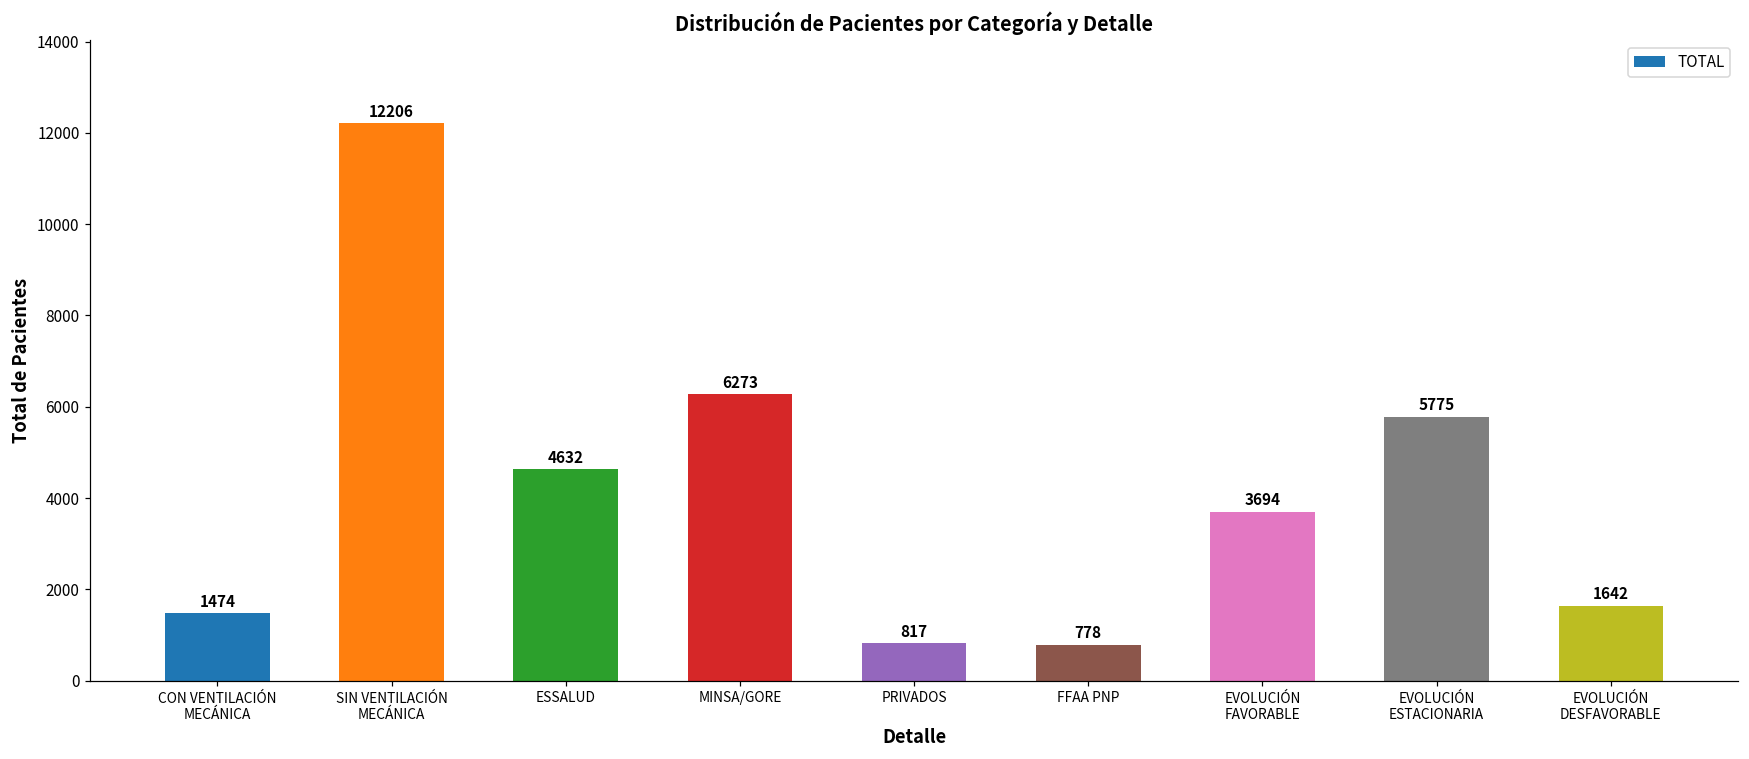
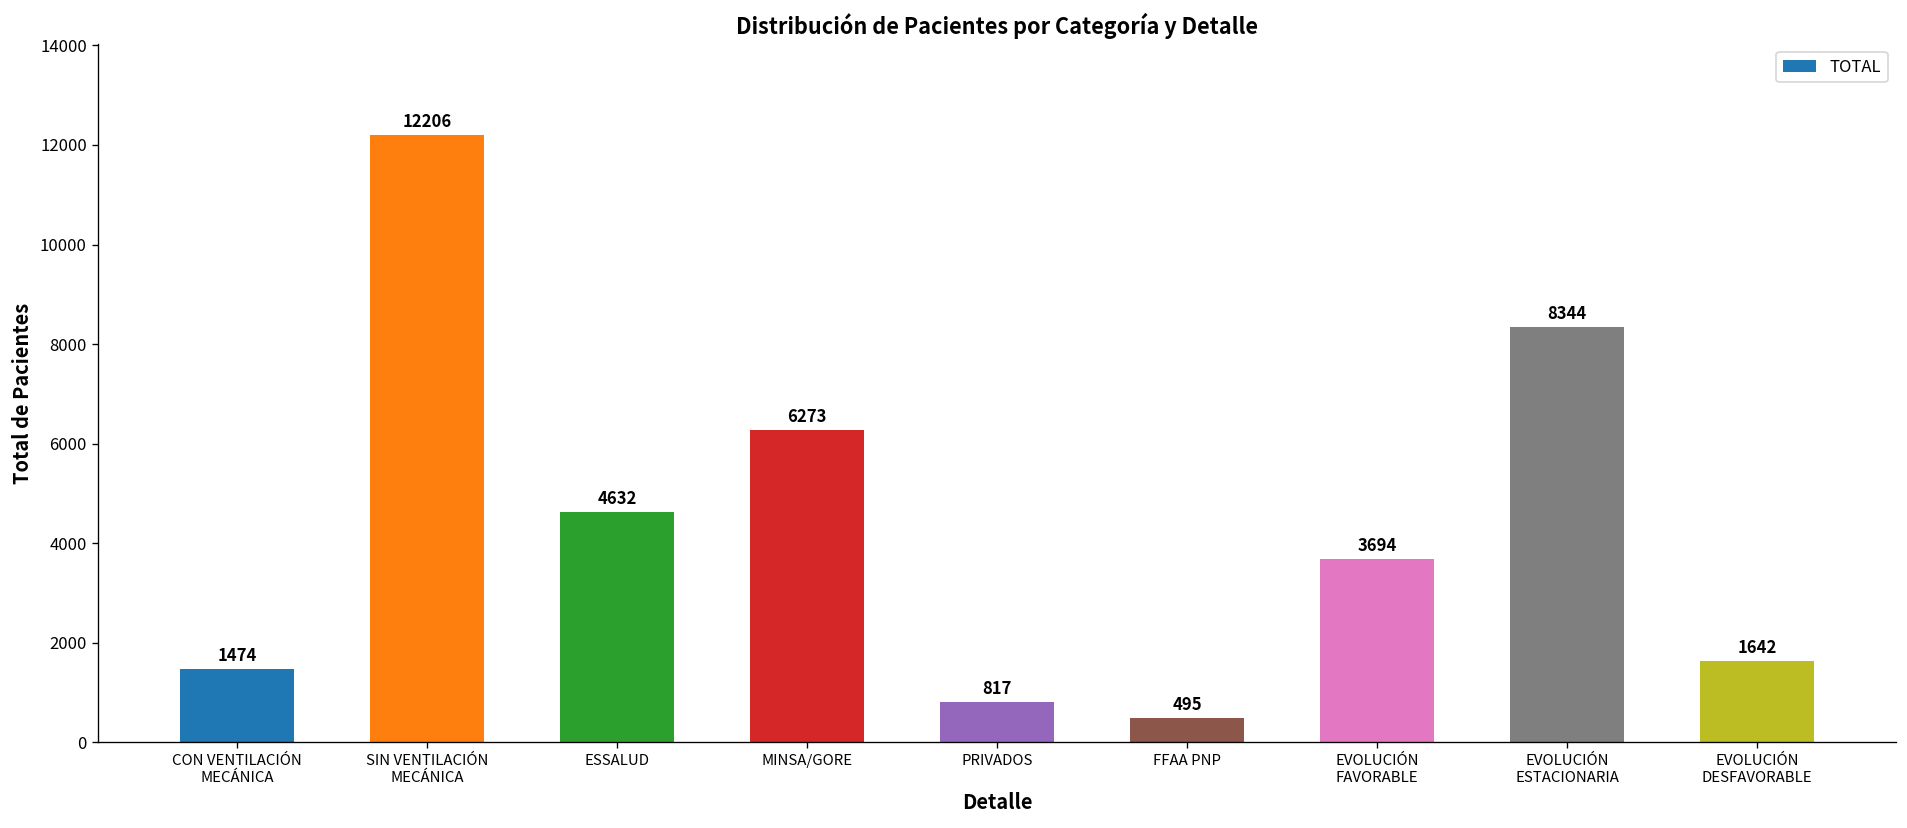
  {
    "CON VENTILACIÓN MECÁNICA": 1474,
    "SIN VENTILACIÓN MECÁNICA": 12206,
    "ESSALUD": 4632,
    "MINSA/GORE": 6273,
    "PRIVADOS": 817,
-   "FFAA PNP": 778,
+   "FFAA PNP": 495,
    "EVOLUCIÓN FAVORABLE": 3694,
-   "EVOLUCIÓN ESTACIONARIA": 5775,
+   "EVOLUCIÓN ESTACIONARIA": 8344,
    "EVOLUCIÓN DESFAVORABLE": 1642
  }
